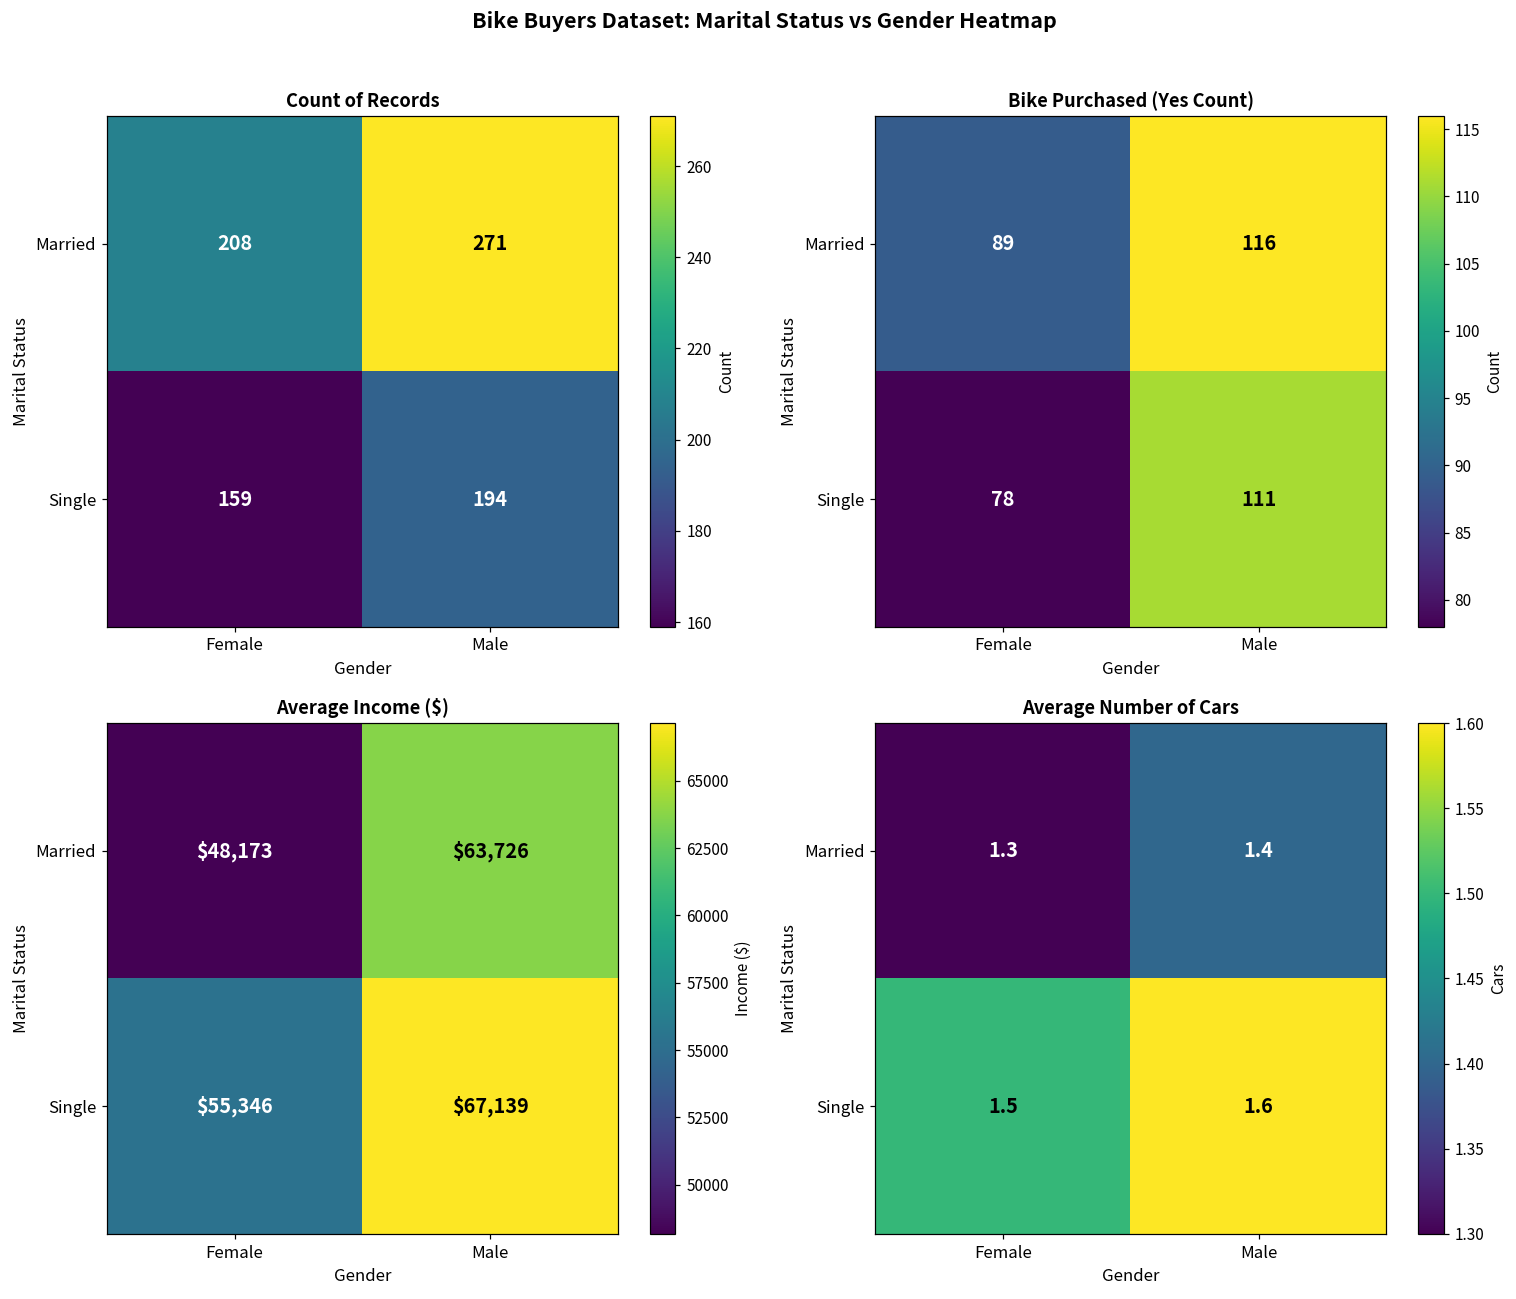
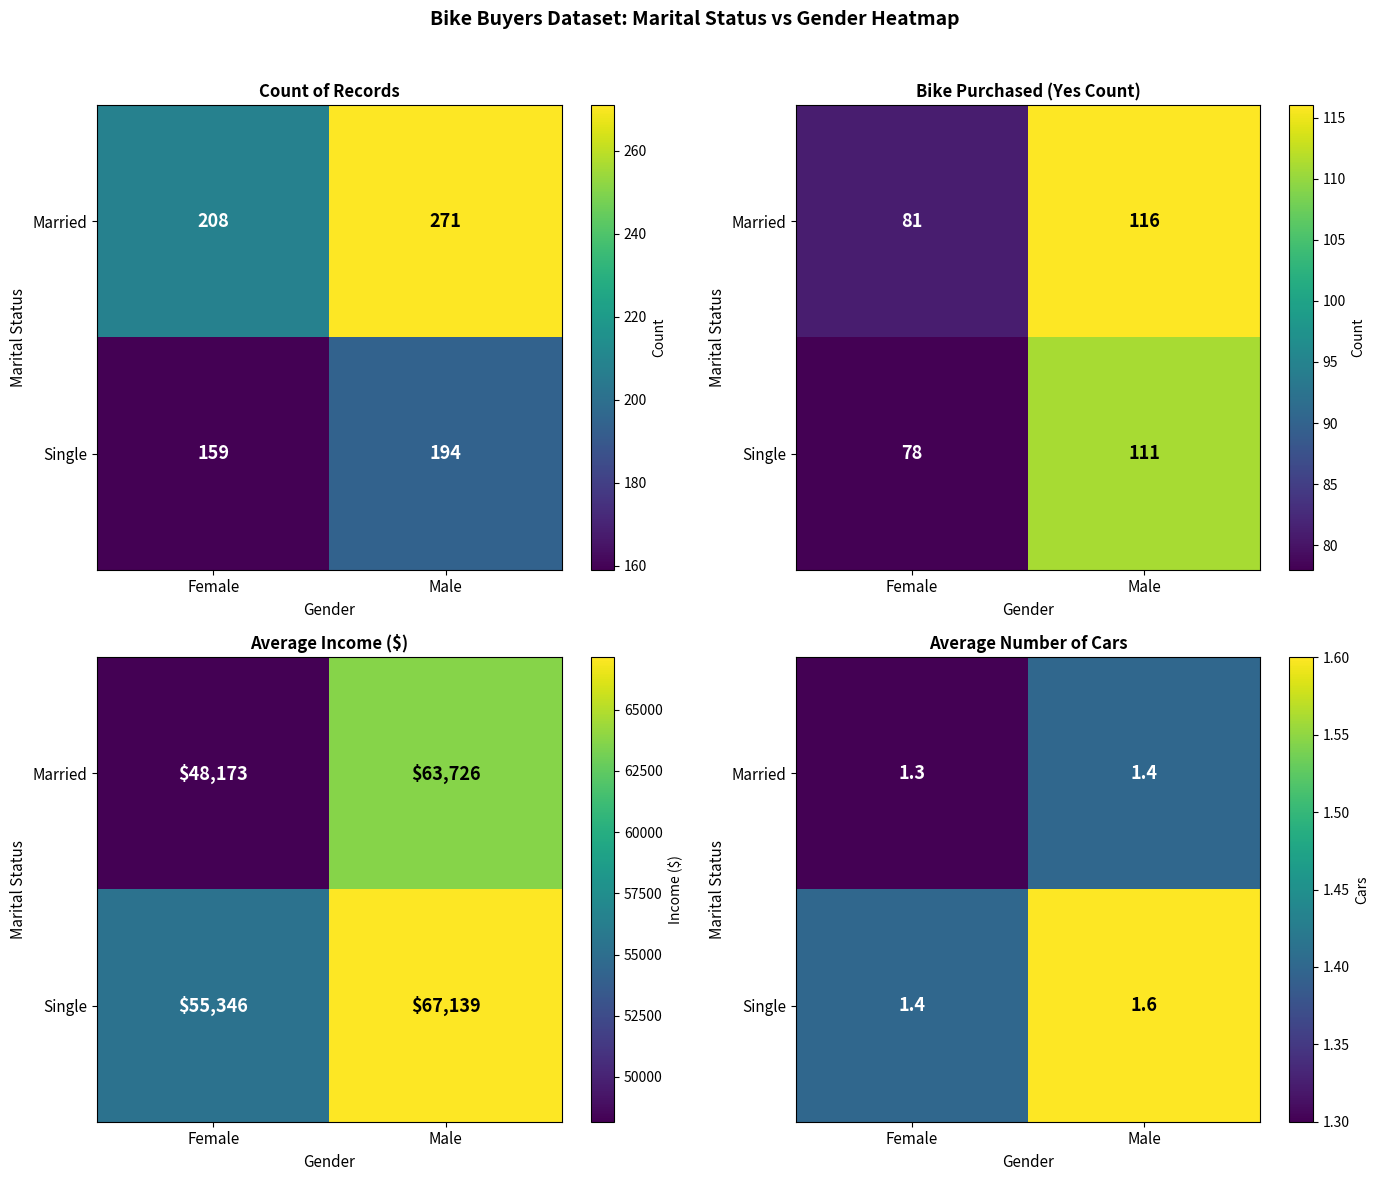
  {
    "Count of Records": {
      "Married": {
        "Female": "208",
        "Male": "271"
      },
      "Single": {
        "Female": "159",
        "Male": "194"
      }
    },
    "Bike Purchased (Yes Count)": {
      "Married": {
-       "Female": "89",
+       "Female": "81",
        "Male": "116"
      },
      "Single": {
        "Female": "78",
        "Male": "111"
      }
    },
    "Average Income ($)": {
      "Married": {
        "Female": "$48,173",
        "Male": "$63,726"
      },
      "Single": {
        "Female": "$55,346",
        "Male": "$67,139"
      }
    },
    "Average Number of Cars": {
      "Married": {
        "Female": "1.3",
        "Male": "1.4"
      },
      "Single": {
-       "Female": "1.5",
+       "Female": "1.4",
        "Male": "1.6"
      }
    }
  }
